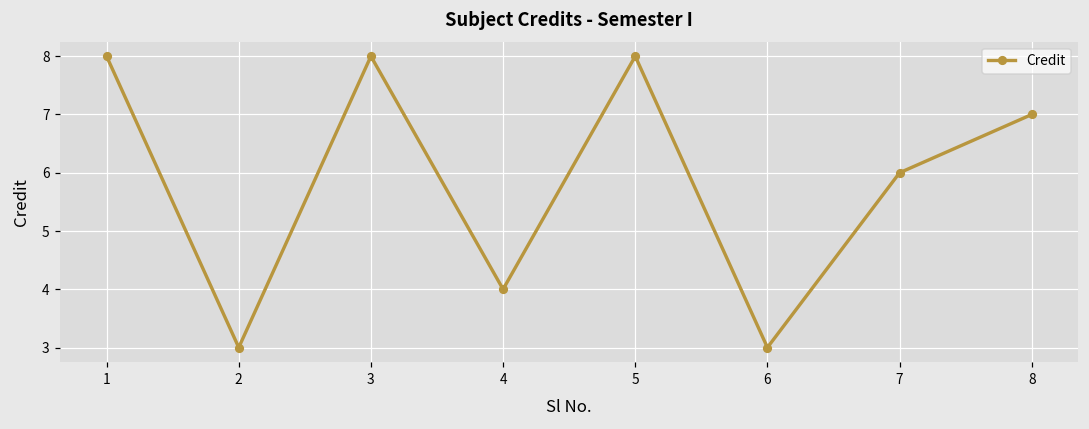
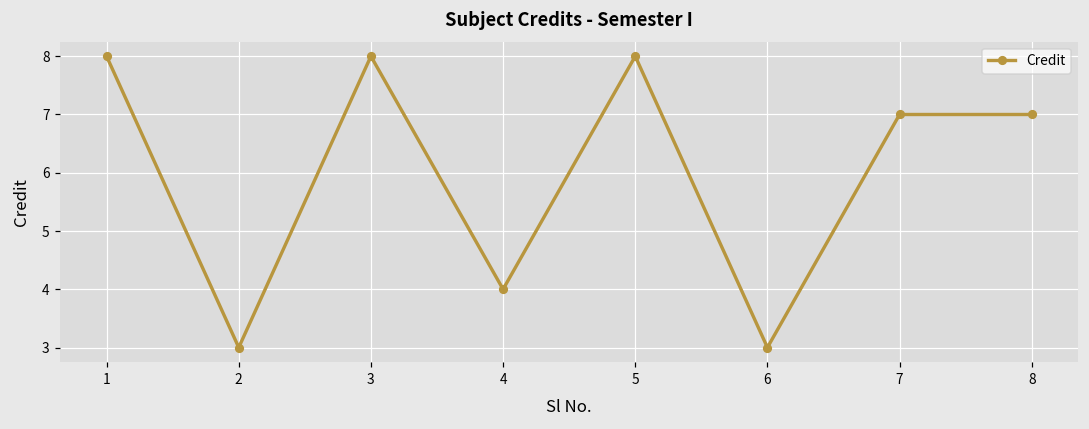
  {
    "1": 8,
    "2": 3,
    "3": 8,
    "4": 4,
    "5": 8,
    "6": 3,
-   "7": 6,
+   "7": 7,
    "8": 7
  }
